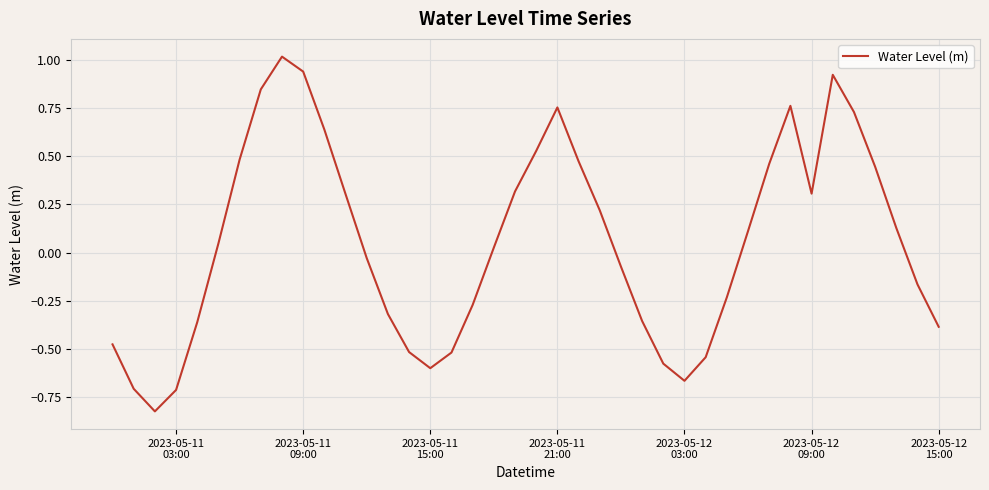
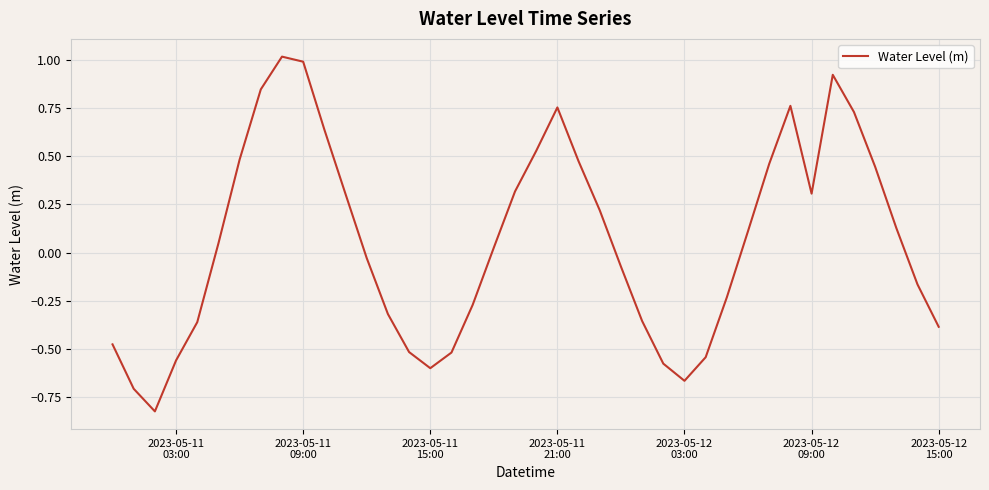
  {
-   "2023-05-11 03:00": -0.71,
-   "2023-05-11 09:00": 0.94,
+   "2023-05-11 03:00": -0.56,
+   "2023-05-11 09:00": 0.99,
    "2023-05-11 15:00": -0.60,
    "2023-05-11 21:00": 0.75,
    "2023-05-12 03:00": -0.67,
    "2023-05-12 09:00": 0.31,
    "2023-05-12 15:00": -0.39
  }
